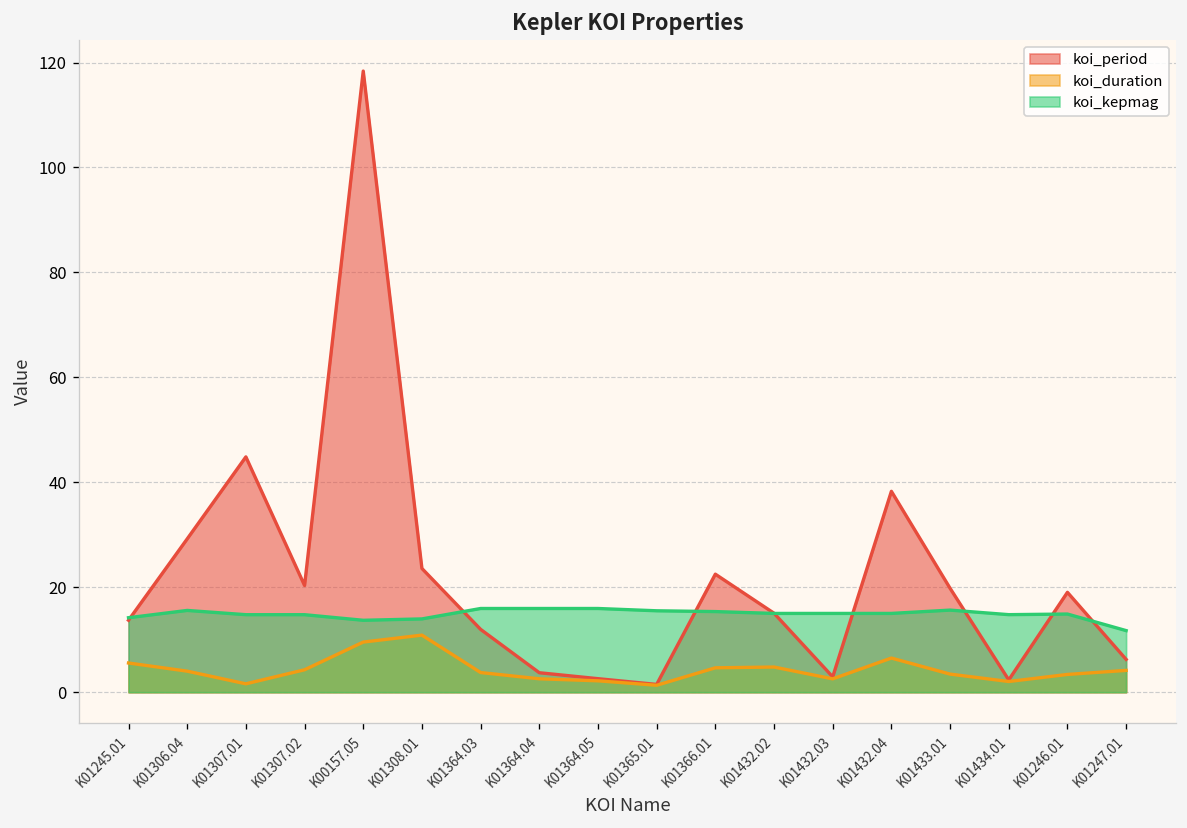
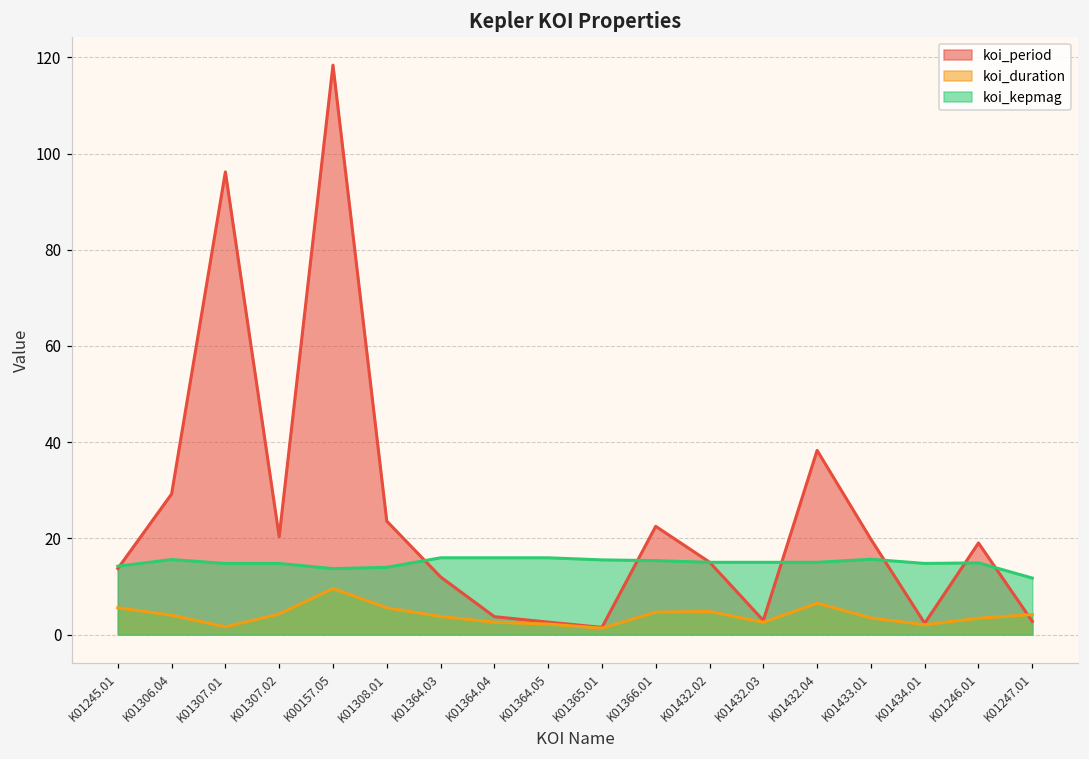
  {
    "koi_period": {
      "K01306.04": 29,
-     "K01307.01": 45,
+     "K01307.01": 96,
      "K01307.02": 20,
      "K00157.05": 118,
      "K01308.01": 24,
      "K01364.03": 12,
      "K01364.04": 4,
      "K01366.01": 22,
      "K01432.04": 38,
      "K01433.01": 20,
      "K01246.01": 19,
-     "K01247.01": 6
+     "K01247.01": 3
    },
    "koi_duration": {
      "K01245.01": 6,
      "K01306.04": 4,
      "K01307.01": 2,
      "K01307.02": 4,
      "K00157.05": 10,
-     "K01308.01": 11,
+     "K01308.01": 6,
      "K01364.03": 4,
      "K01364.04": 3,
      "K01366.01": 5,
      "K01432.02": 5,
      "K01432.04": 7,
      "K01433.01": 3,
      "K01246.01": 3,
      "K01247.01": 4
    },
    "koi_kepmag": {
      "K01306.04": 16,
      "K01307.01": 15,
      "K01307.02": 15,
      "K00157.05": 14,
      "K01308.01": 14,
      "K01364.03": 16,
      "K01364.04": 16,
      "K01364.05": 16,
      "K01365.01": 16,
      "K01366.01": 15,
      "K01432.03": 15,
      "K01432.04": 15,
      "K01433.01": 16,
      "K01434.01": 15,
      "K01246.01": 15,
      "K01247.01": 12
    }
  }
